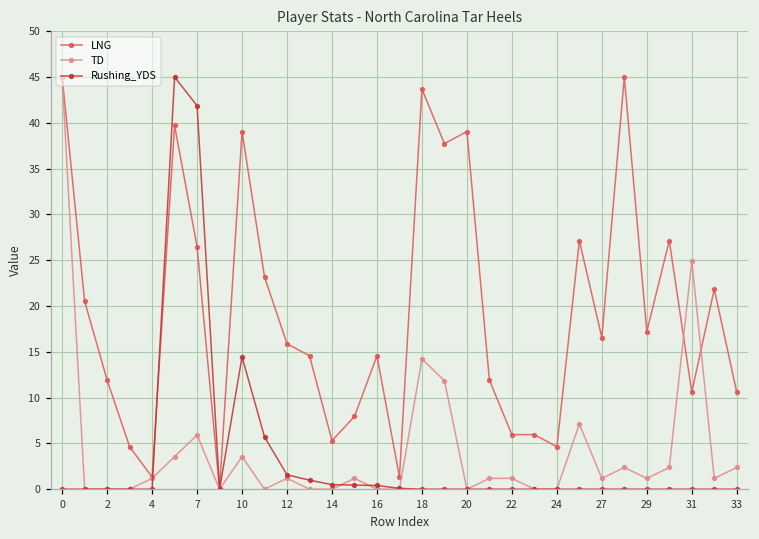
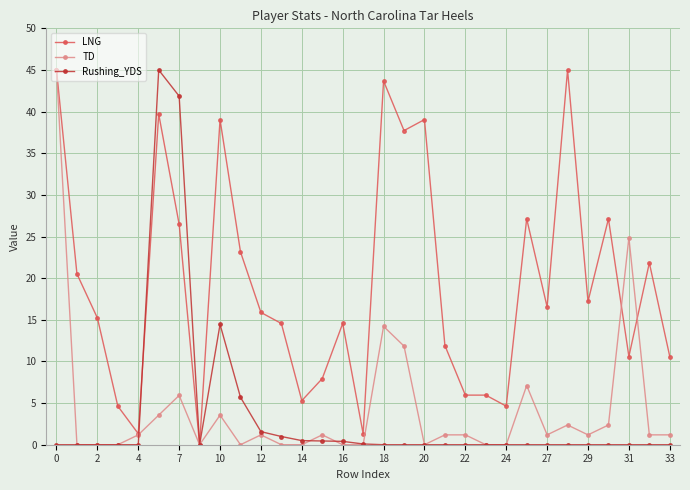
  {
    "LNG": {
-     "2": 12,
+     "2": 15,
      "10": 39,
      "12": 16,
      "14": 5,
      "16": 15,
      "18": 44,
      "20": 39,
      "22": 6,
      "24": 5,
      "31": 11,
      "33": 11
    },
    "TD": {
      "10": 4,
      "12": 1,
      "14": 0,
      "16": 0,
      "18": 14,
      "22": 1,
      "31": 25,
-     "33": 2
+     "33": 1
    },
    "Rushing_YDS": {
      "0": 0,
      "4": 0,
      "10": 14,
      "12": 2,
      "14": 0,
      "16": 0,
      "18": 0,
      "22": 0,
      "31": 0,
      "33": 0
    }
  }
